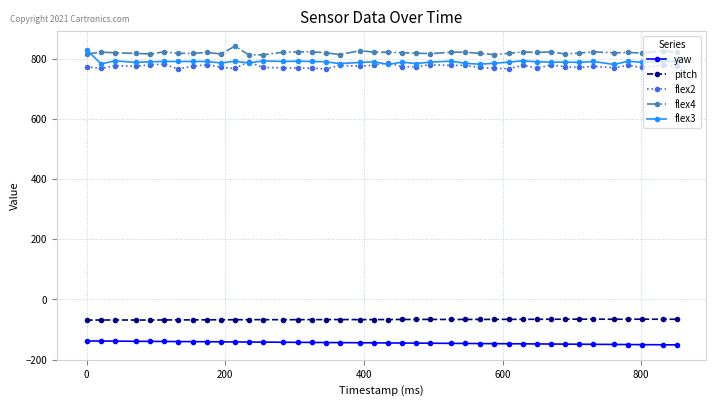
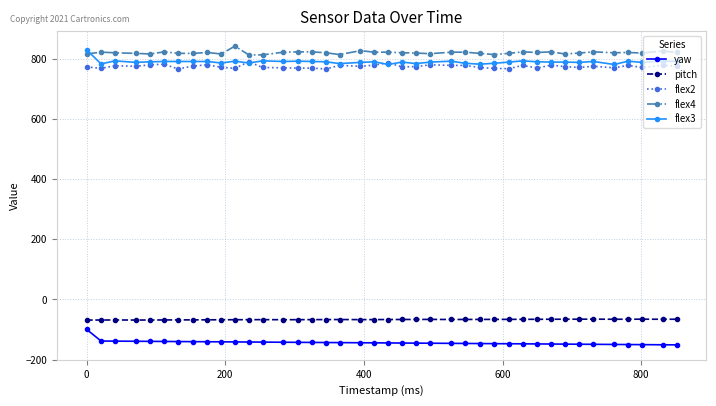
  {
    "yaw": {
-     "0": -140
+     "0": -100
    },
    "pitch": {
      "0": -70
    },
    "flex3": {
      "0": 830
    }
  }
